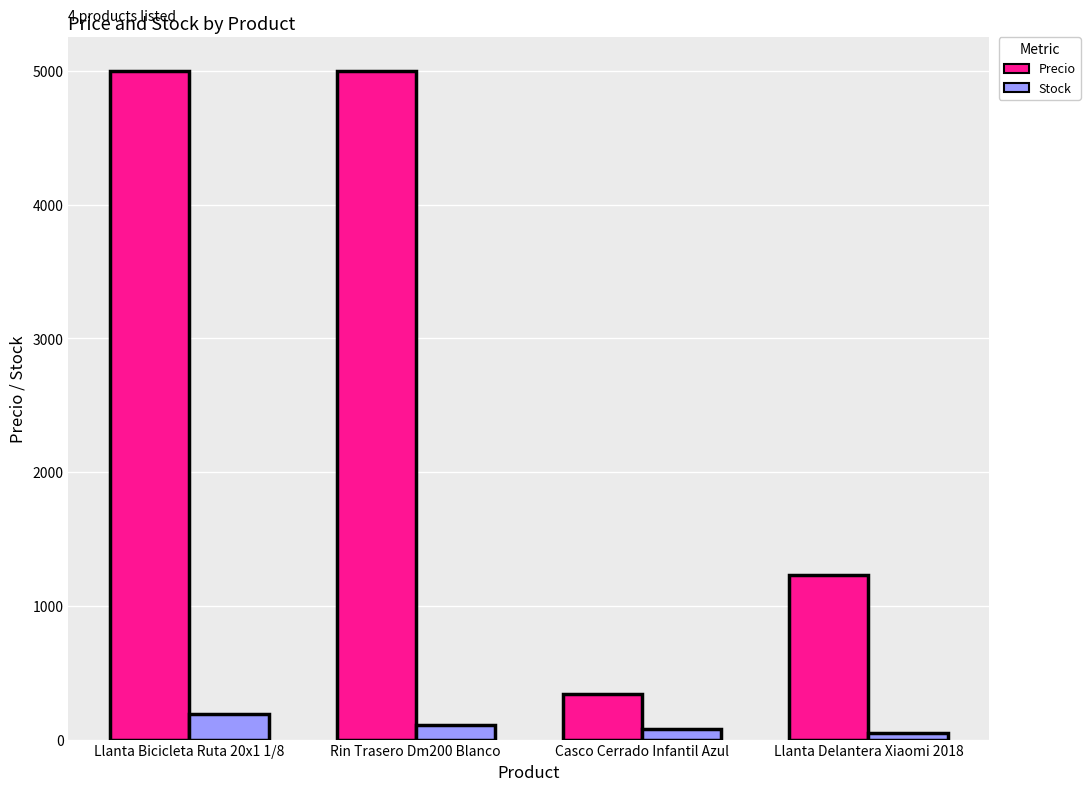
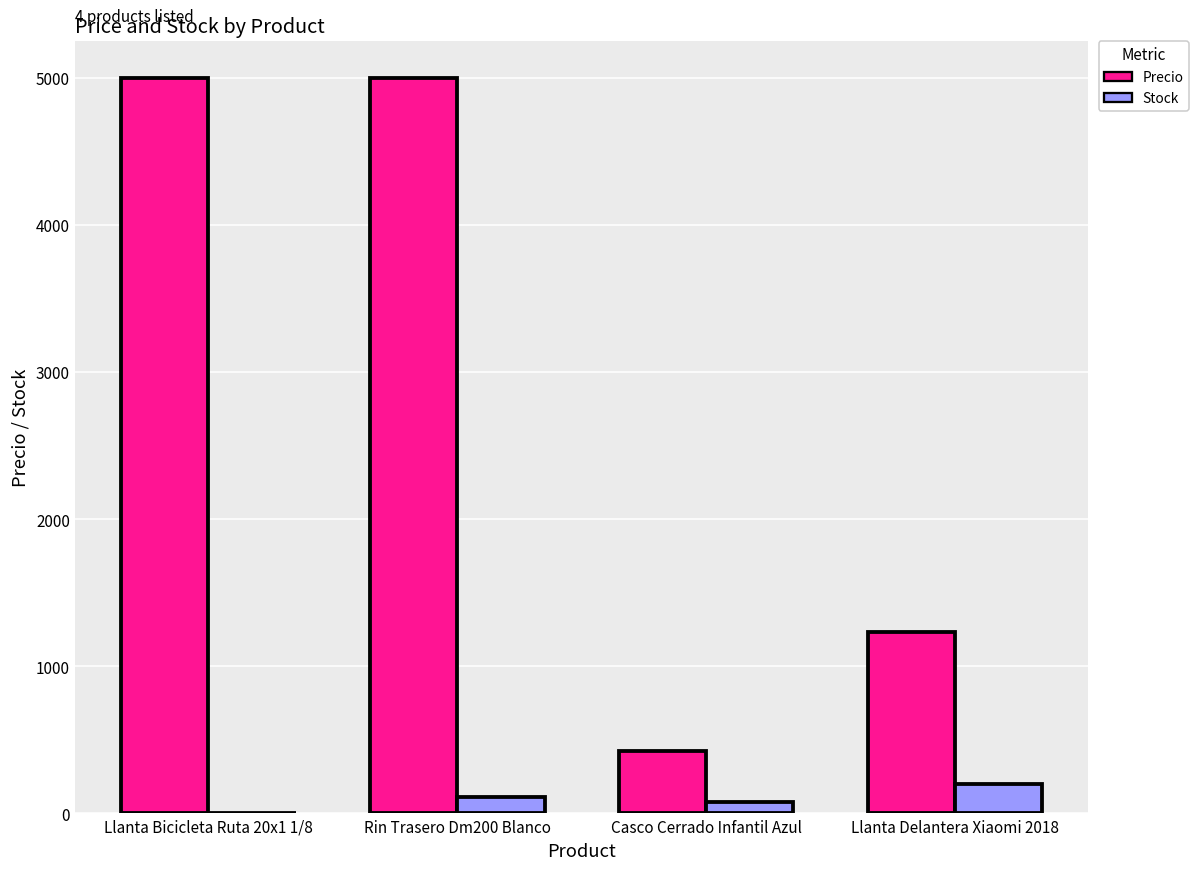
  {
    "Precio": {
      "Llanta Bicicleta Ruta 20x1 1/8": 5000,
      "Rin Trasero Dm200 Blanco": 5000,
-     "Casco Cerrado Infantil Azul": 340,
+     "Casco Cerrado Infantil Azul": 430,
      "Llanta Delantera Xiaomi 2018": 1230
    },
    "Stock": {
-     "Llanta Bicicleta Ruta 20x1 1/8": 190,
+     "Llanta Bicicleta Ruta 20x1 1/8": 0,
      "Rin Trasero Dm200 Blanco": 110,
      "Casco Cerrado Infantil Azul": 80,
-     "Llanta Delantera Xiaomi 2018": 50
+     "Llanta Delantera Xiaomi 2018": 200
    }
  }
